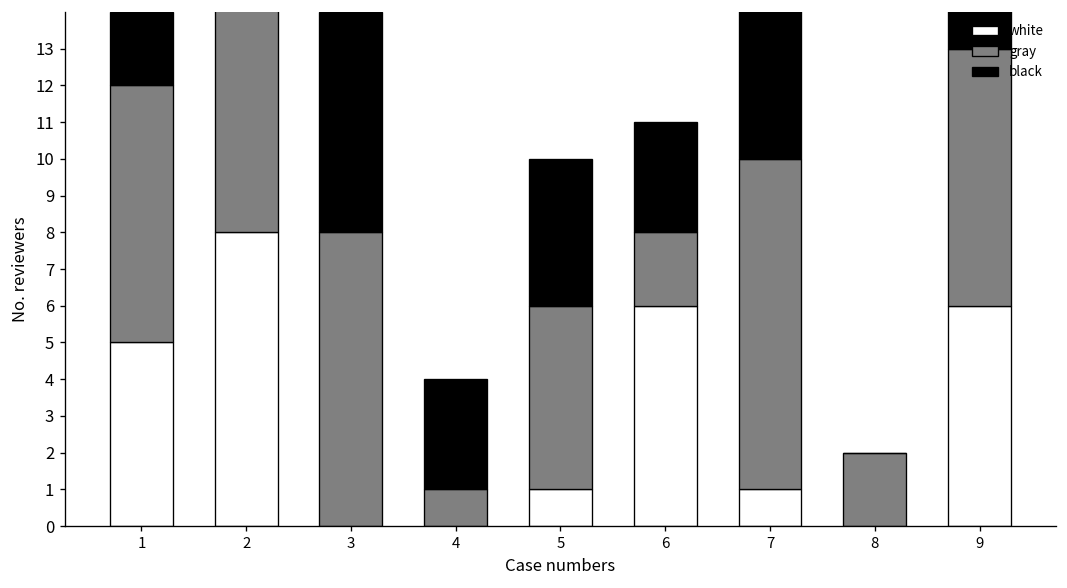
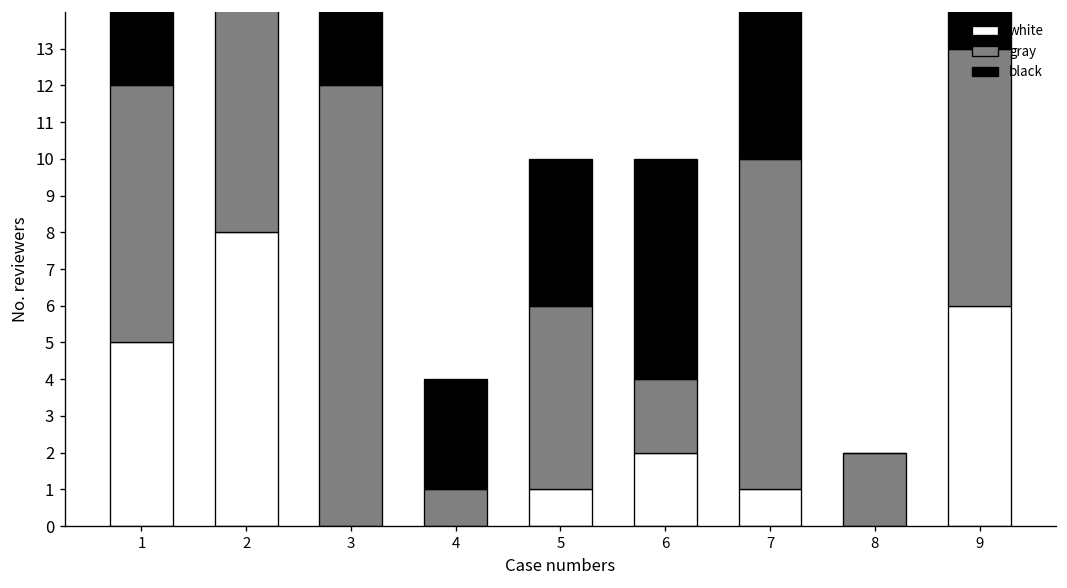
  {
    "white": {
      "1": 5,
      "2": 8,
      "3": 0,
      "4": 0,
      "5": 1,
-     "6": 6,
+     "6": 2,
      "7": 1,
      "8": 0,
      "9": 6
    },
    "gray": {
      "1": 7,
-     "3": 8,
+     "3": 12,
      "4": 1,
      "5": 5,
      "6": 2,
      "7": 9,
      "8": 2,
      "9": 7
    },
    "black": {
      "1": 2,
      "4": 3,
      "5": 4,
-     "6": 3,
+     "6": 6,
      "8": 0
    }
  }
